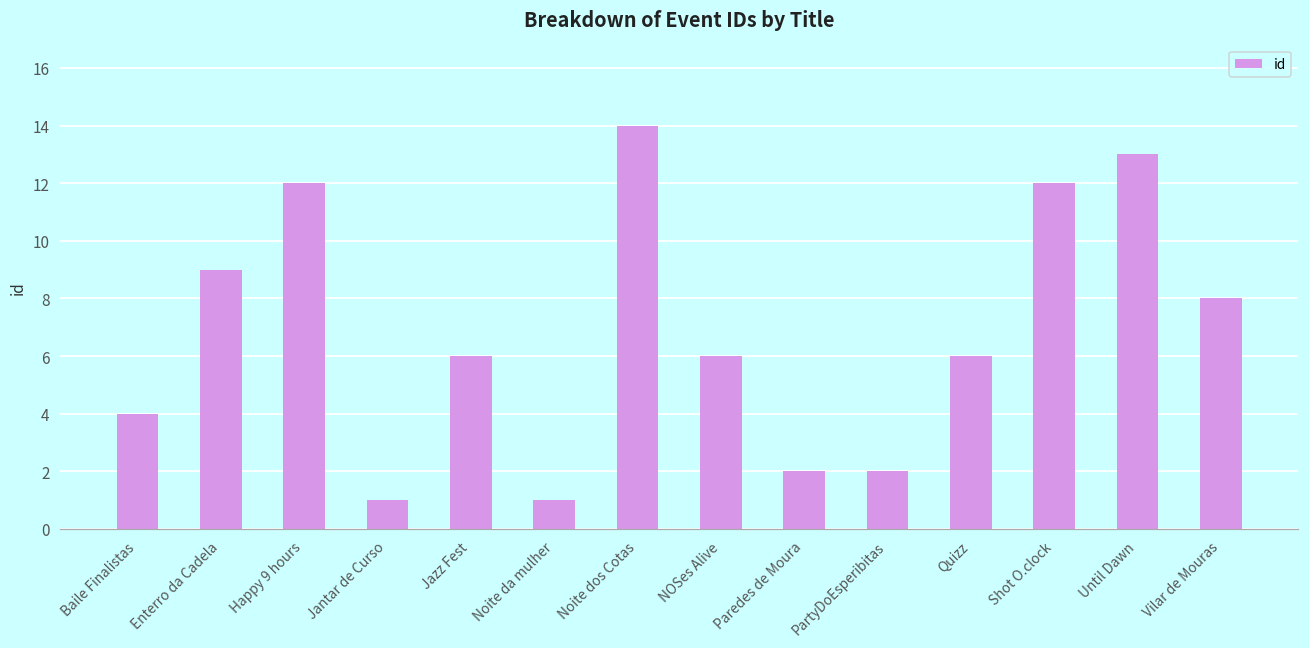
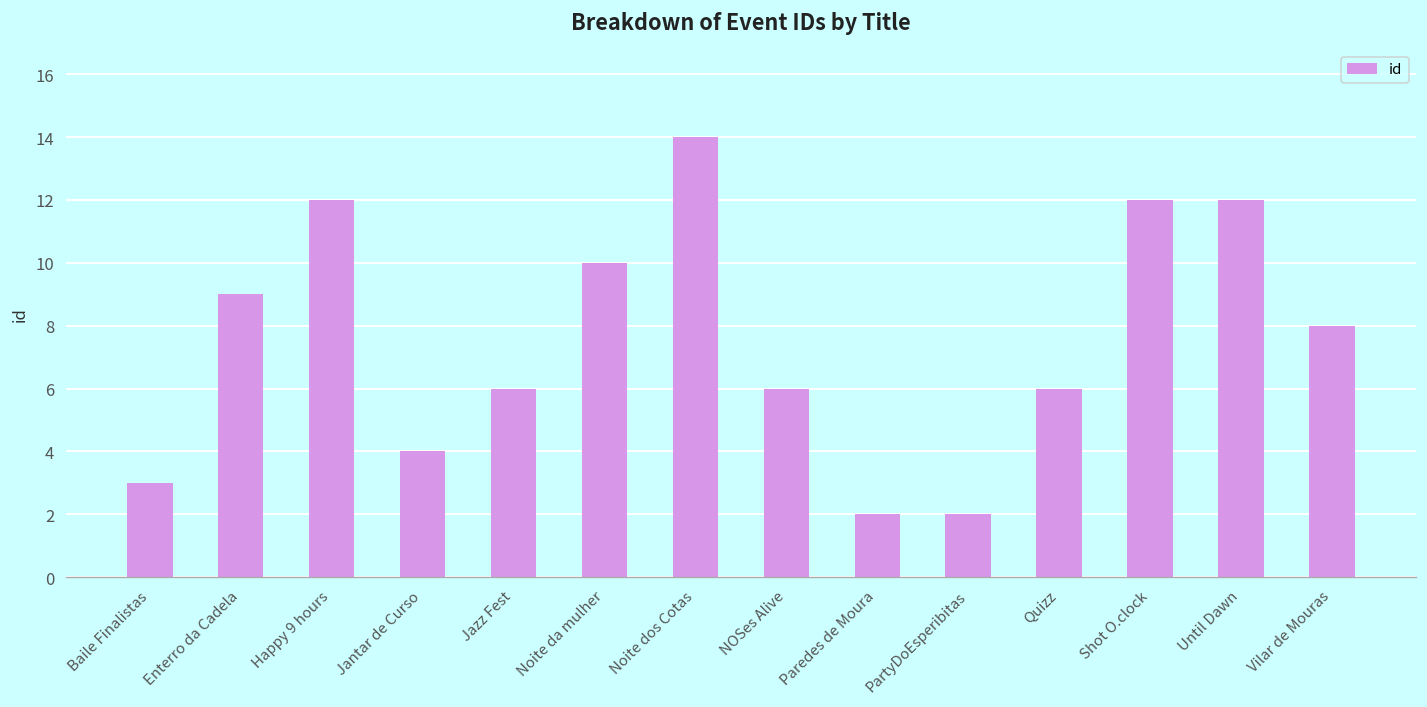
  {
-   "Baile Finalistas": 4,
+   "Baile Finalistas": 3,
    "Enterro da Cadela": 9,
    "Happy 9 hours": 12,
-   "Jantar de Curso": 1,
+   "Jantar de Curso": 4,
    "Jazz Fest": 6,
-   "Noite da mulher": 1,
+   "Noite da mulher": 10,
    "Noite dos Cotas": 14,
    "NOSes Alive": 6,
    "Paredes de Moura": 2,
    "PartyDoEsperibitas": 2,
    "Quizz": 6,
    "Shot O.clock": 12,
-   "Until Dawn": 13,
+   "Until Dawn": 12,
    "Vilar de Mouras": 8
  }
